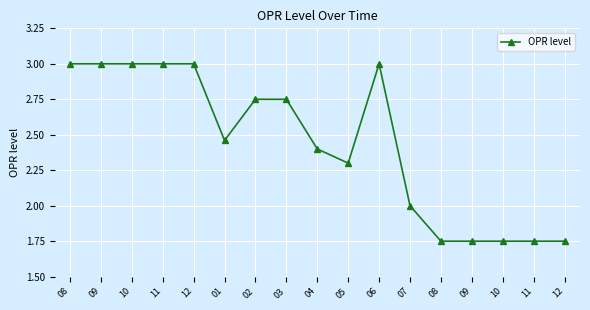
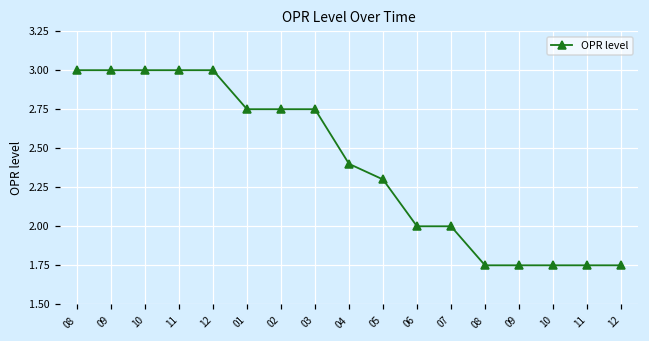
  {
-   "01": 2.46,
+   "01": 2.75,
    "02": 2.75,
    "03": 2.75,
    "04": 2.40,
    "05": 2.30,
-   "06": 3,
+   "06": 2,
    "07": 2.00
  }
